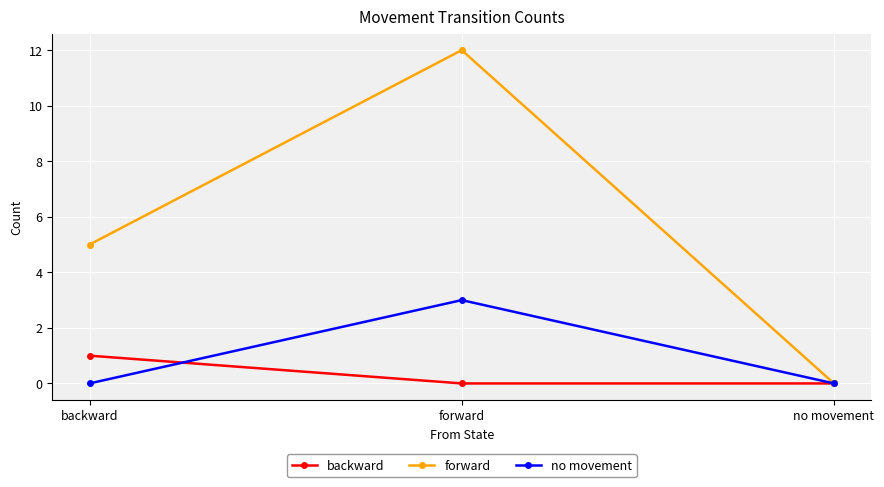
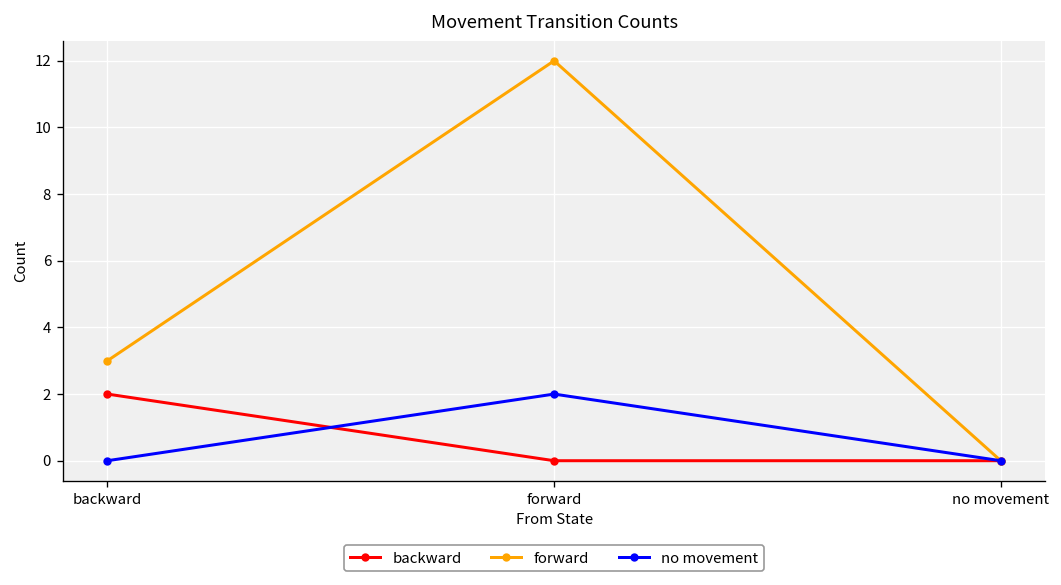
  {
    "backward": {
-     "backward": 1,
+     "backward": 2,
      "forward": 0
    },
    "forward": {
-     "backward": 5,
+     "backward": 3,
      "forward": 12
    },
    "no movement": {
      "backward": 0,
-     "forward": 3
+     "forward": 2
    }
  }
